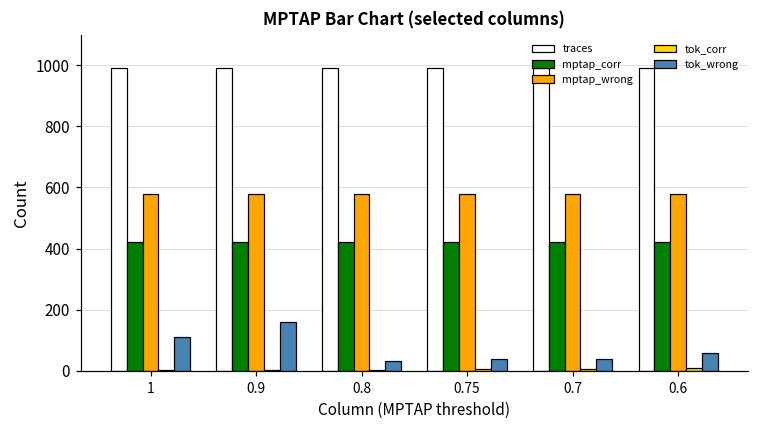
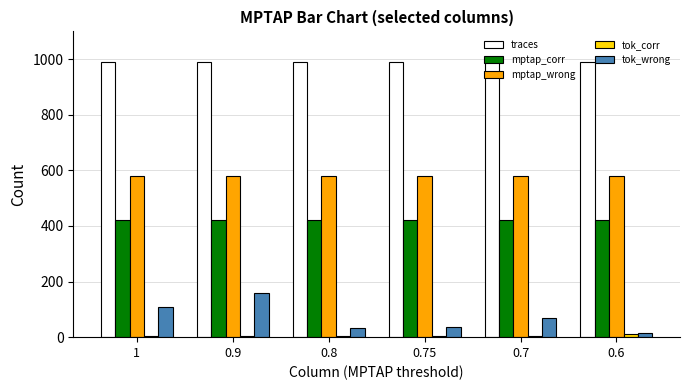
  {
    "traces": {
      "1": 990,
      "0.9": 990,
      "0.8": 990,
      "0.75": 990,
      "0.7": 990,
      "0.6": 990
    },
    "mptap_corr": {
      "1": 420,
      "0.9": 420,
      "0.8": 420,
      "0.75": 420,
      "0.7": 420,
      "0.6": 420
    },
    "tok_wrong": {
      "1": 110,
      "0.9": 160,
      "0.8": 30,
      "0.75": 40,
-     "0.7": 40,
-     "0.6": 60
+     "0.7": 70,
+     "0.6": 20
    }
  }
